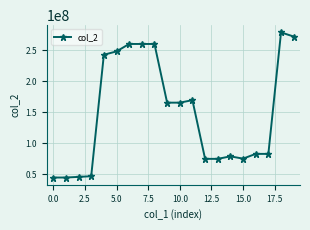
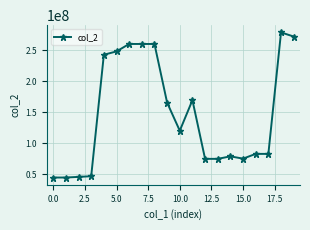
  {
    "0.0": 40000000,
    "5.0": 250000000,
-   "10.0": 170000000,
+   "10.0": 120000000,
    "15.0": 70000000
  }
